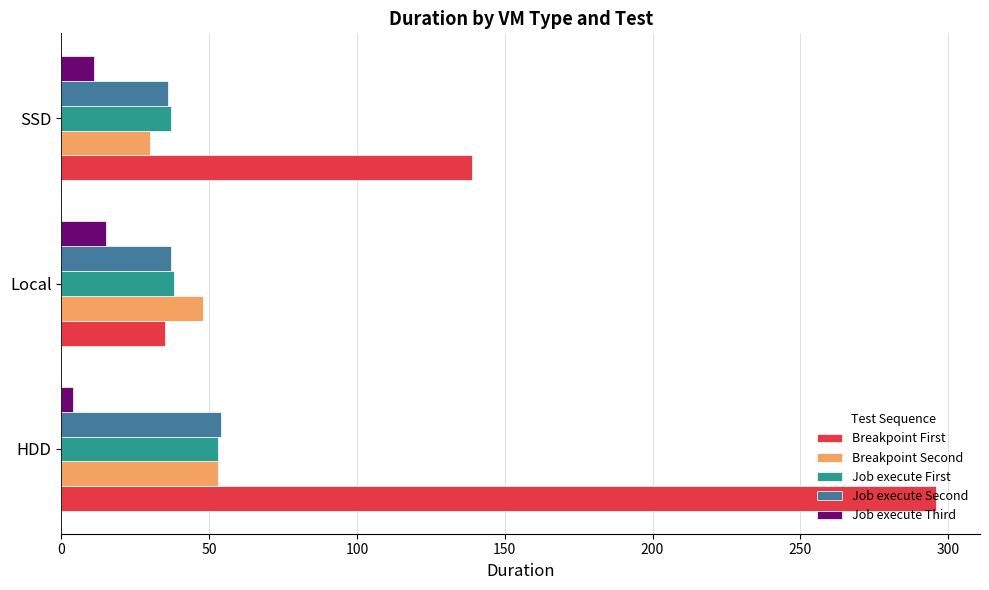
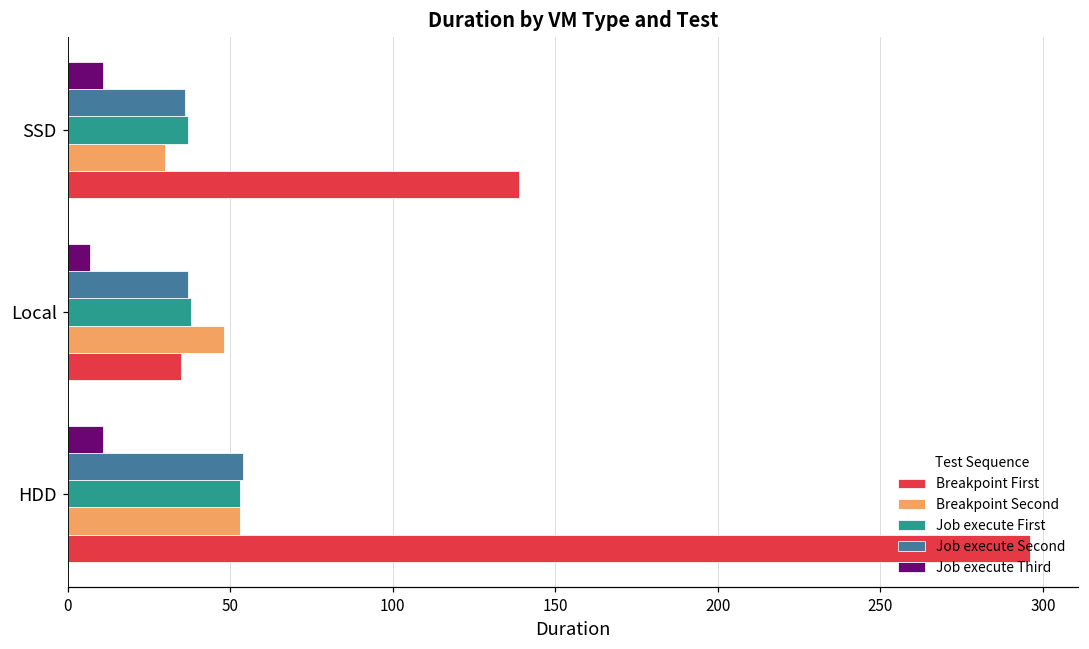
  {
    "Breakpoint First": {
      "SSD": 139,
      "Local": 35,
      "HDD": 296
    },
    "Breakpoint Second": {
      "SSD": 30,
      "Local": 48,
      "HDD": 53
    },
    "Job execute Third": {
      "SSD": 11,
-     "Local": 15,
-     "HDD": 4
+     "Local": 7,
+     "HDD": 11
    }
  }
